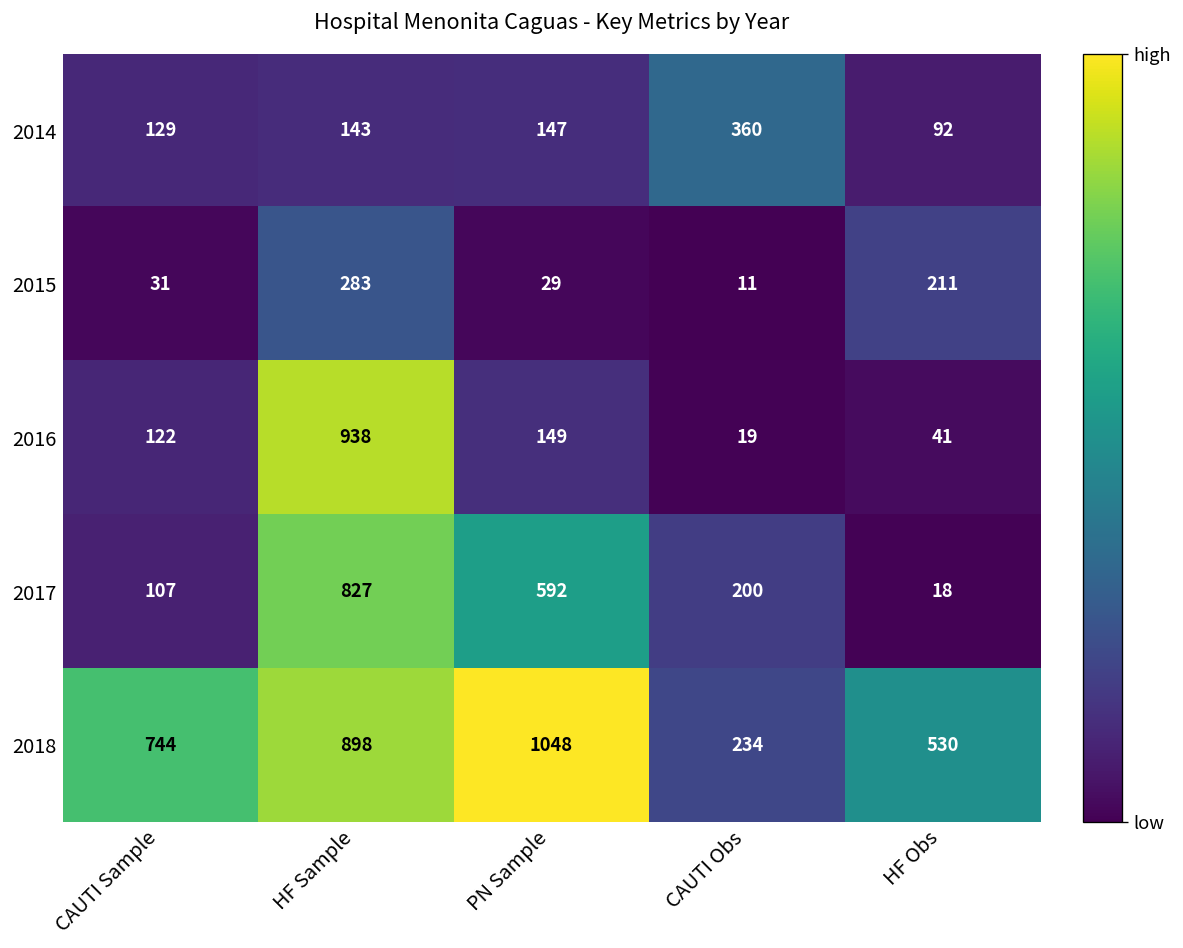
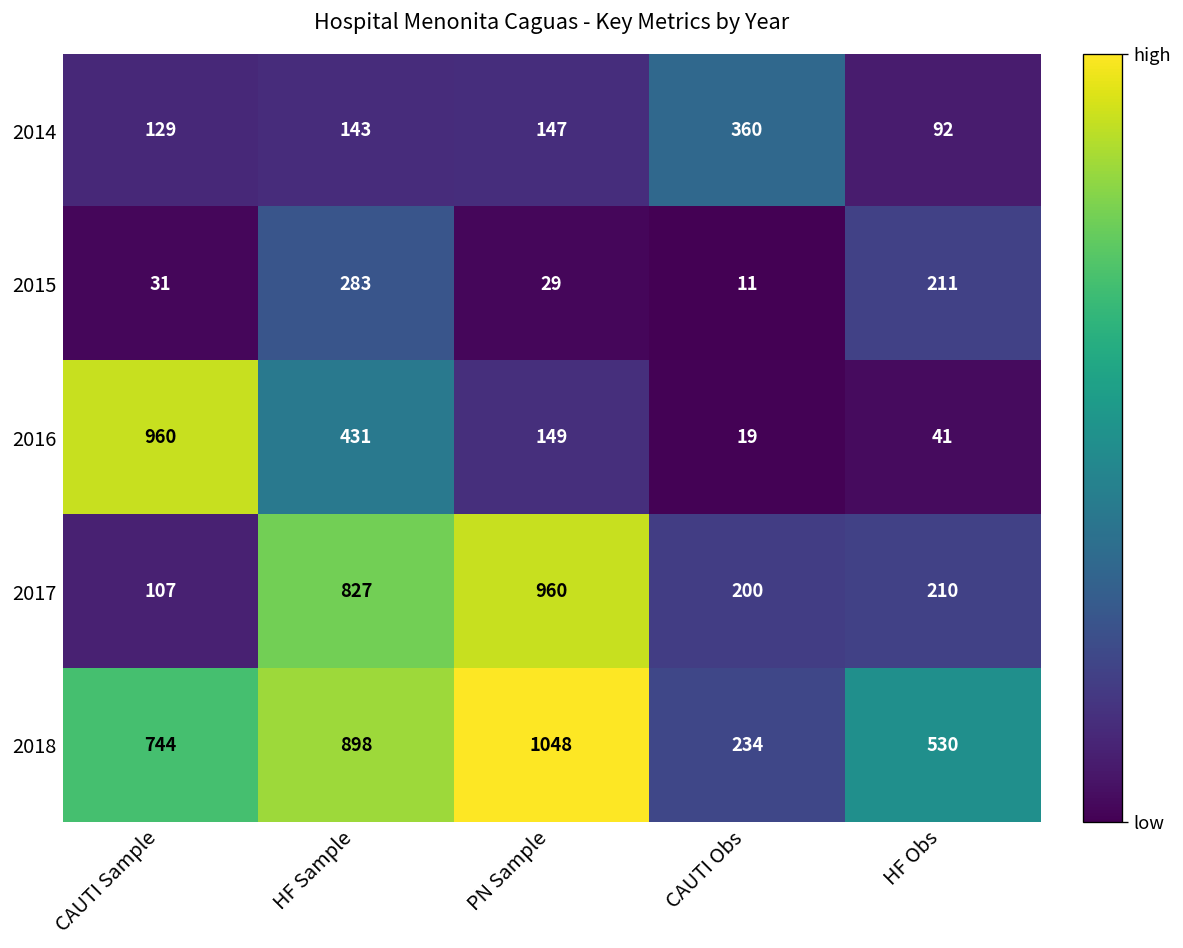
  {
    "2014": {
      "CAUTI Sample": 129,
      "HF Sample": 143,
      "PN Sample": 147,
      "CAUTI Obs": 360,
      "HF Obs": 92
    },
    "2015": {
      "CAUTI Sample": 31,
      "HF Sample": 283,
      "PN Sample": 29,
      "CAUTI Obs": 11,
      "HF Obs": 211
    },
    "2016": {
-     "CAUTI Sample": 122,
-     "HF Sample": 938,
+     "CAUTI Sample": 960,
+     "HF Sample": 431,
      "PN Sample": 149,
      "CAUTI Obs": 19,
      "HF Obs": 41
    },
    "2017": {
      "CAUTI Sample": 107,
      "HF Sample": 827,
-     "PN Sample": 592,
+     "PN Sample": 960,
      "CAUTI Obs": 200,
-     "HF Obs": 18
+     "HF Obs": 210
    },
    "2018": {
      "CAUTI Sample": 744,
      "HF Sample": 898,
      "PN Sample": 1048,
      "CAUTI Obs": 234,
      "HF Obs": 530
    }
  }
